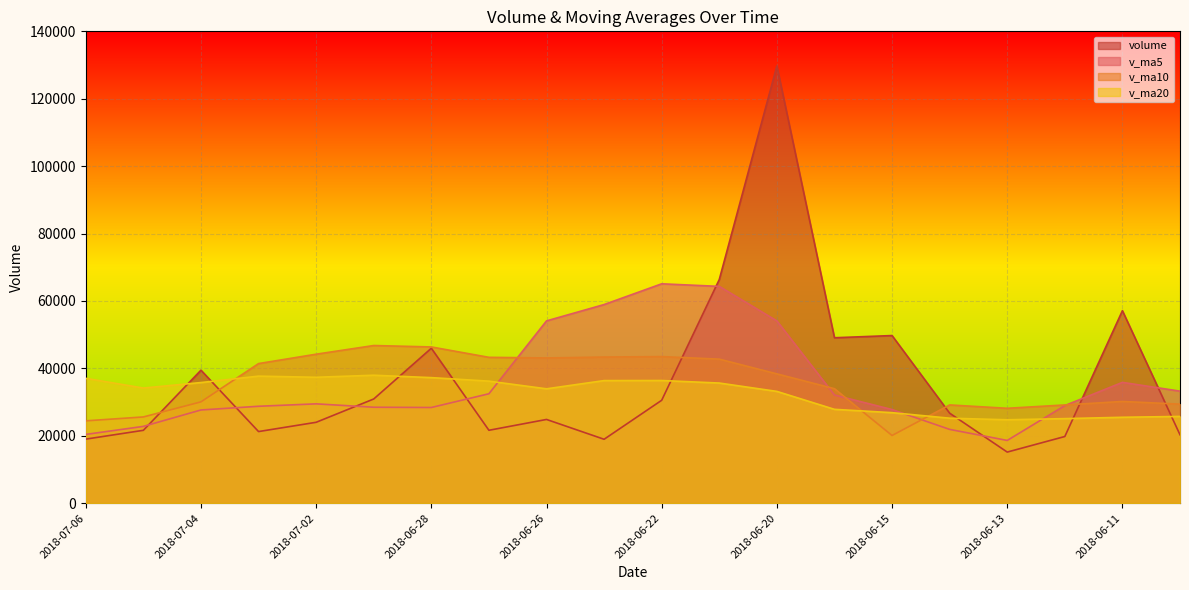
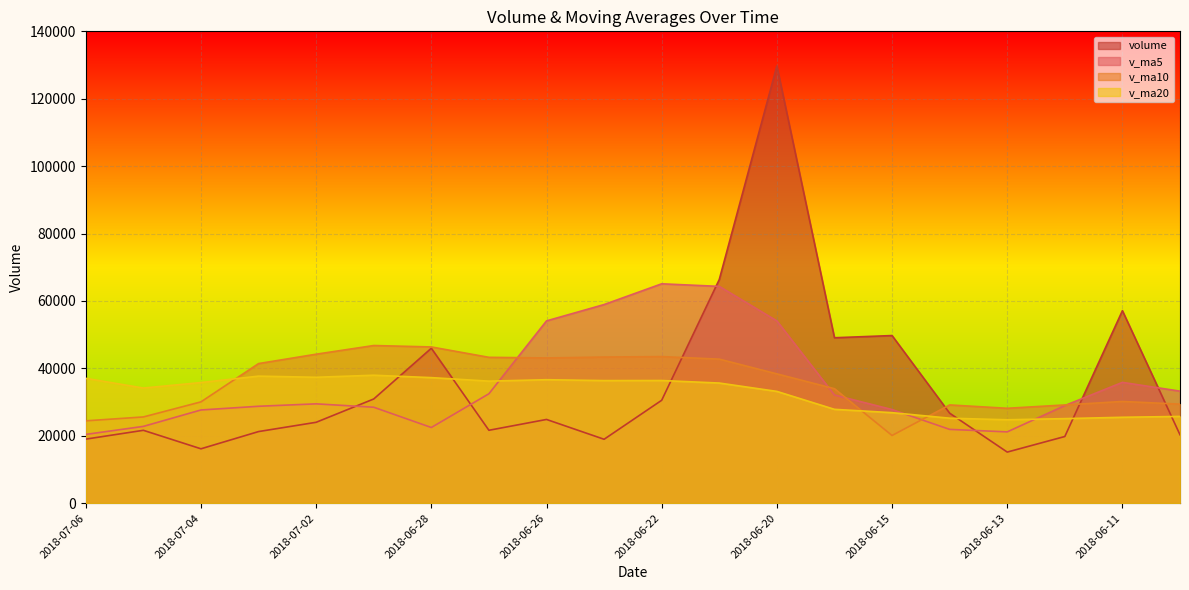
  {
    "volume": {
      "2018-07-06": 19000,
-     "2018-07-04": 39000,
+     "2018-07-04": 16000,
      "2018-07-02": 24000,
      "2018-06-26": 25000,
      "2018-06-22": 31000,
      "2018-06-20": 130000,
      "2018-06-15": 50000,
      "2018-06-13": 15000,
      "2018-06-11": 57000
    },
    "v_ma5": {
      "2018-07-06": 20000,
      "2018-07-04": 28000,
      "2018-07-02": 29000,
-     "2018-06-28": 28000,
+     "2018-06-28": 22000,
      "2018-06-26": 54000,
      "2018-06-22": 65000,
      "2018-06-20": 54000,
      "2018-06-15": 28000,
-     "2018-06-13": 19000,
+     "2018-06-13": 21000,
      "2018-06-11": 36000
    },
    "v_ma10": {
      "2018-07-06": 24000,
      "2018-07-04": 30000,
      "2018-07-02": 44000,
      "2018-06-26": 43000,
      "2018-06-22": 43000,
      "2018-06-20": 38000,
      "2018-06-15": 20000,
      "2018-06-13": 28000,
      "2018-06-11": 30000
    },
    "v_ma20": {
      "2018-07-06": 37000,
      "2018-07-04": 36000,
      "2018-07-02": 37000,
      "2018-06-28": 37000,
-     "2018-06-26": 34000,
+     "2018-06-26": 37000,
      "2018-06-22": 36000,
      "2018-06-20": 33000,
      "2018-06-15": 27000,
      "2018-06-13": 25000,
      "2018-06-11": 25000
    }
  }
